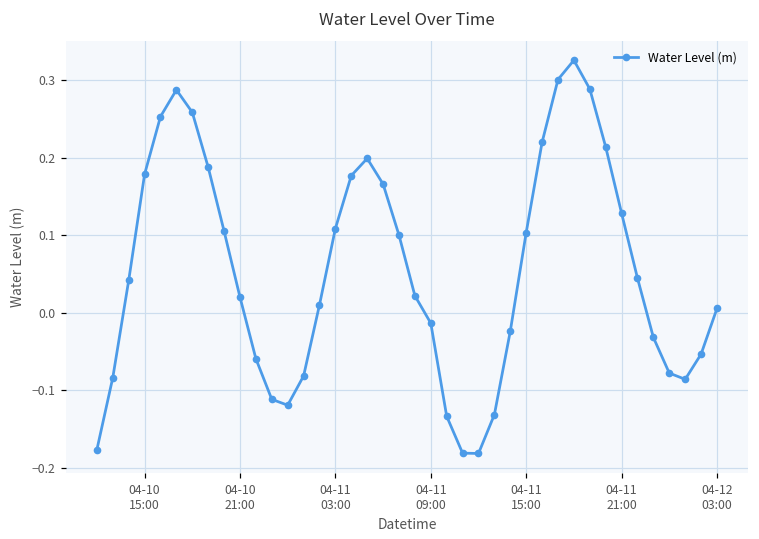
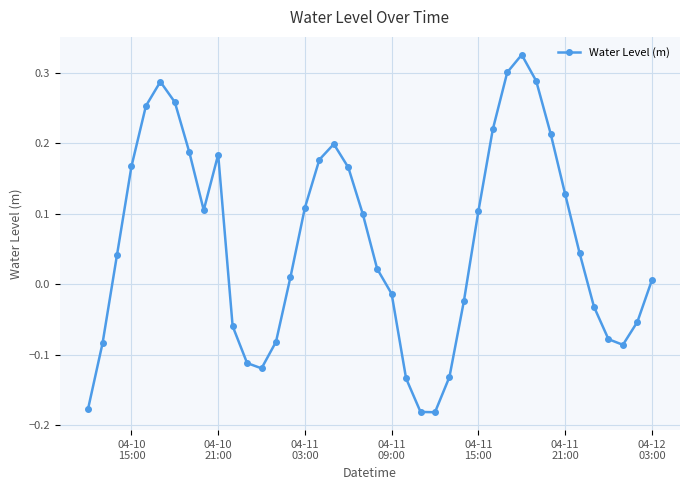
  {
-   "04-10 15:00": 0.18,
-   "04-10 21:00": 0.02,
+   "04-10 15:00": 0.17,
+   "04-10 21:00": 0.18,
    "04-11 03:00": 0.11,
    "04-11 09:00": -0.01,
    "04-11 15:00": 0.10,
    "04-11 21:00": 0.13,
    "04-12 03:00": 0.01
  }
